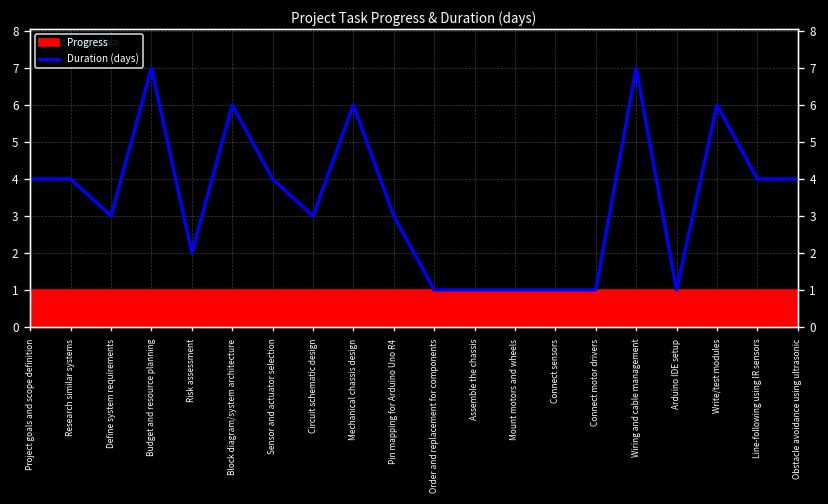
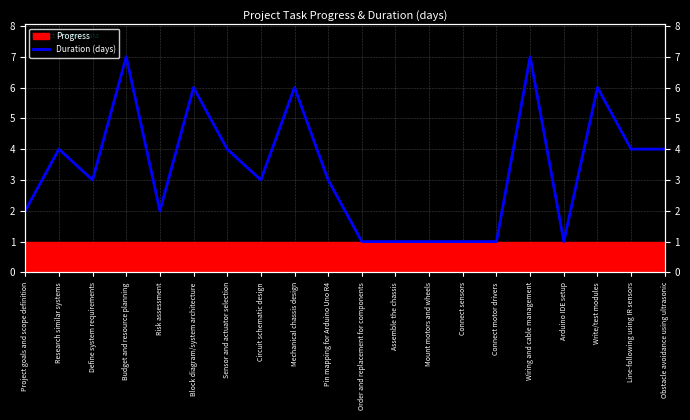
  {
    "Duration (days)": {
-     "Project goals and scope definition": 4,
+     "Project goals and scope definition": 2,
      "Research similar systems": 4,
      "Define system requirements": 3,
      "Budget and resource planning": 7,
      "Risk assessment": 2,
      "Block diagram/system architecture": 6,
      "Sensor and actuator selection": 4,
      "Circuit schematic design": 3,
      "Mechanical chassis design": 6,
      "Pin mapping for Arduino Uno R4": 3,
      "Wiring and cable management": 7,
      "Write/test modules": 6,
      "Line-following using IR sensors": 4,
      "Obstacle avoidance using ultrasonic": 4
    },
    "Progress": {
      "Project goals and scope definition": 1,
      "Research similar systems": 1,
      "Define system requirements": 1,
      "Budget and resource planning": 1,
      "Risk assessment": 1,
      "Block diagram/system architecture": 1,
      "Sensor and actuator selection": 1,
      "Circuit schematic design": 1,
      "Mechanical chassis design": 1,
      "Pin mapping for Arduino Uno R4": 1,
      "Wiring and cable management": 1,
      "Write/test modules": 1,
      "Line-following using IR sensors": 1,
      "Obstacle avoidance using ultrasonic": 1
    }
  }
